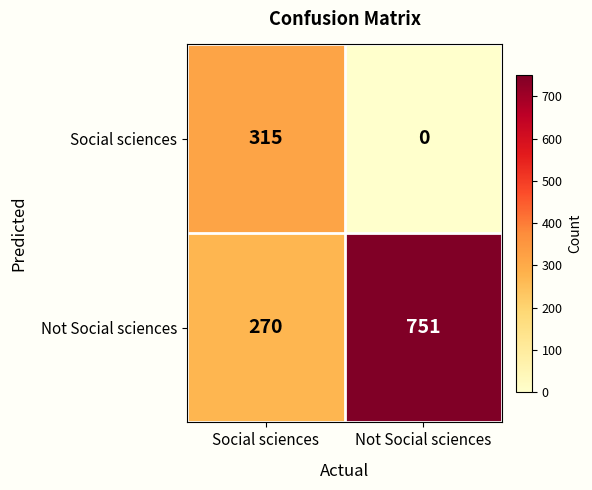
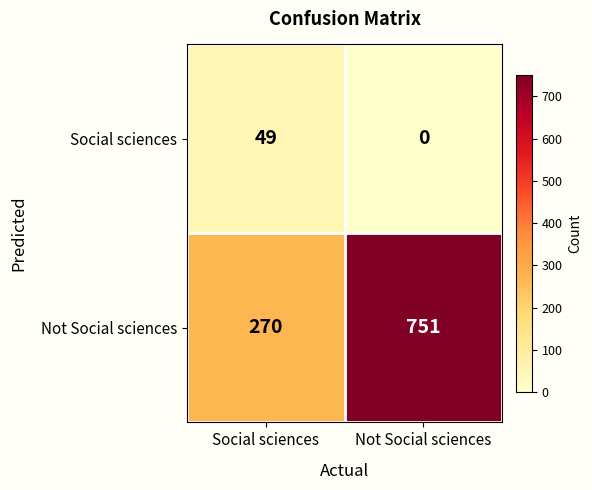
  {
    "Social sciences": {
-     "Social sciences": 315,
+     "Social sciences": 49,
      "Not Social sciences": 0
    },
    "Not Social sciences": {
      "Social sciences": 270,
      "Not Social sciences": 751
    }
  }
